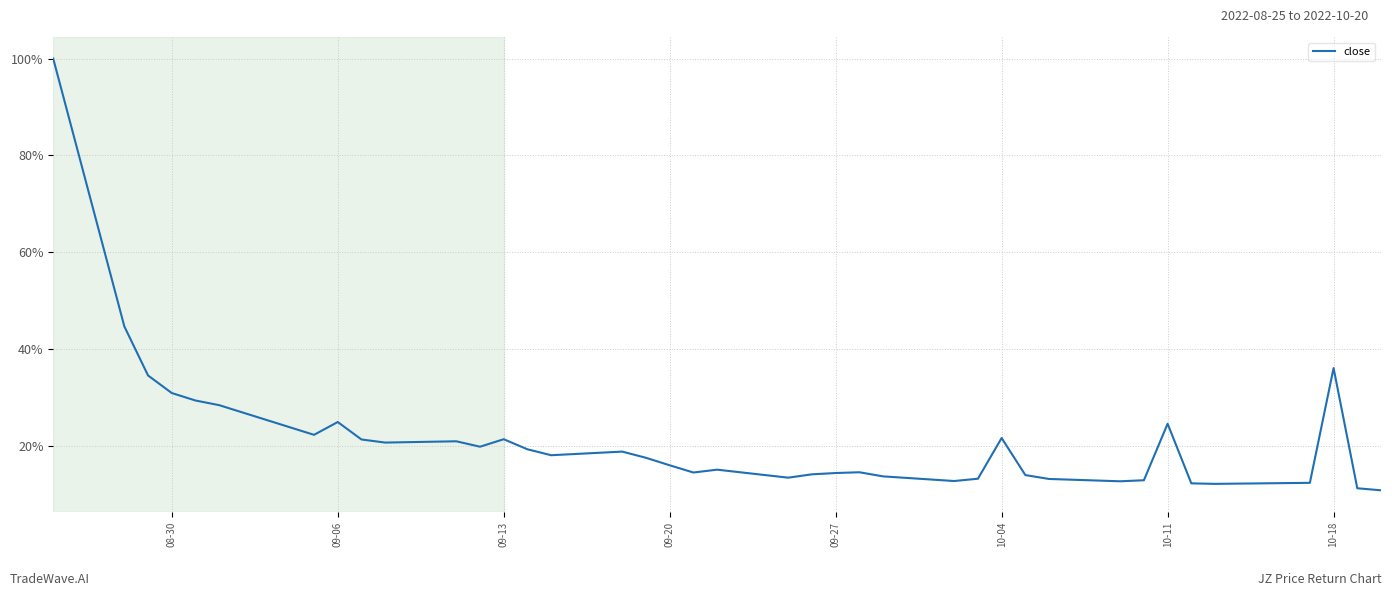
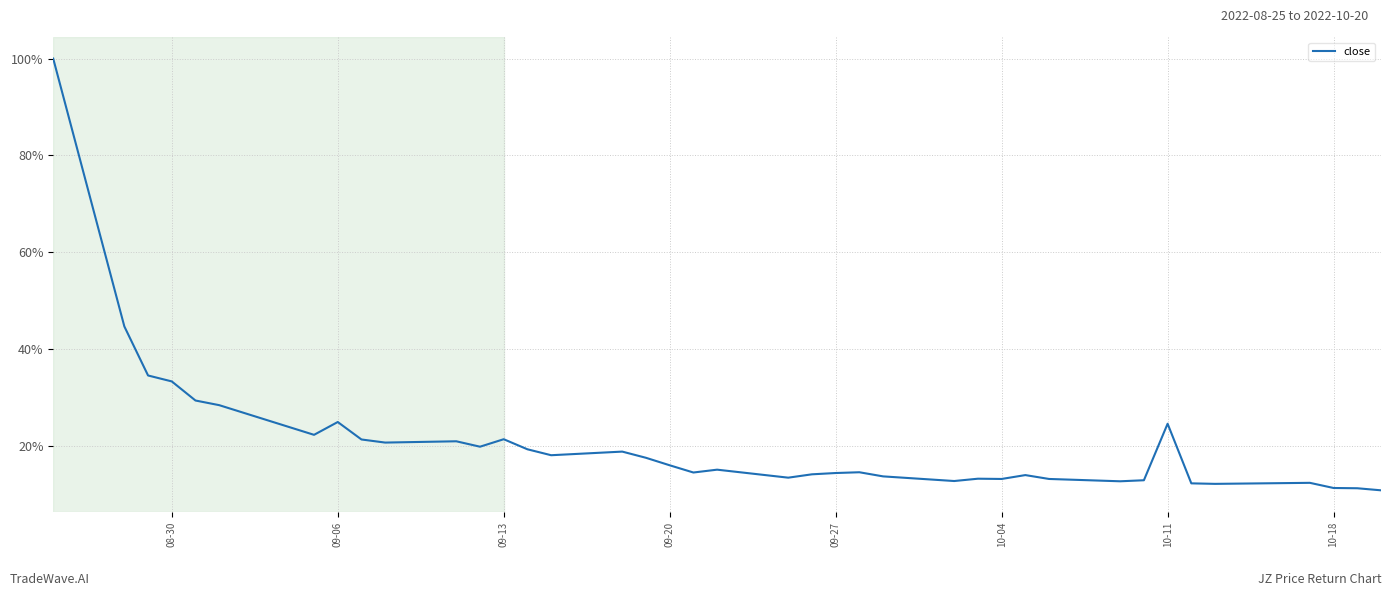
  {
-   "08-30": "31%",
+   "08-30": "33%",
    "09-06": "25%",
    "09-13": "21%",
    "09-20": "16%",
    "09-27": "14%",
-   "10-04": "22%",
+   "10-04": "13%",
    "10-11": "25%",
-   "10-18": "36%"
+   "10-18": "11%"
  }
